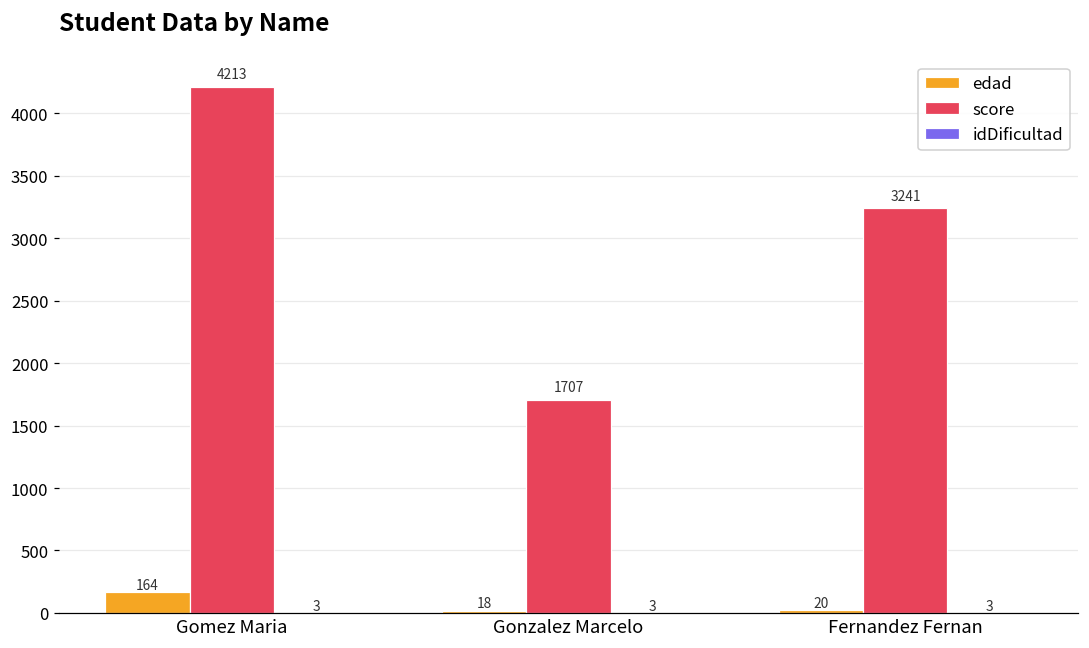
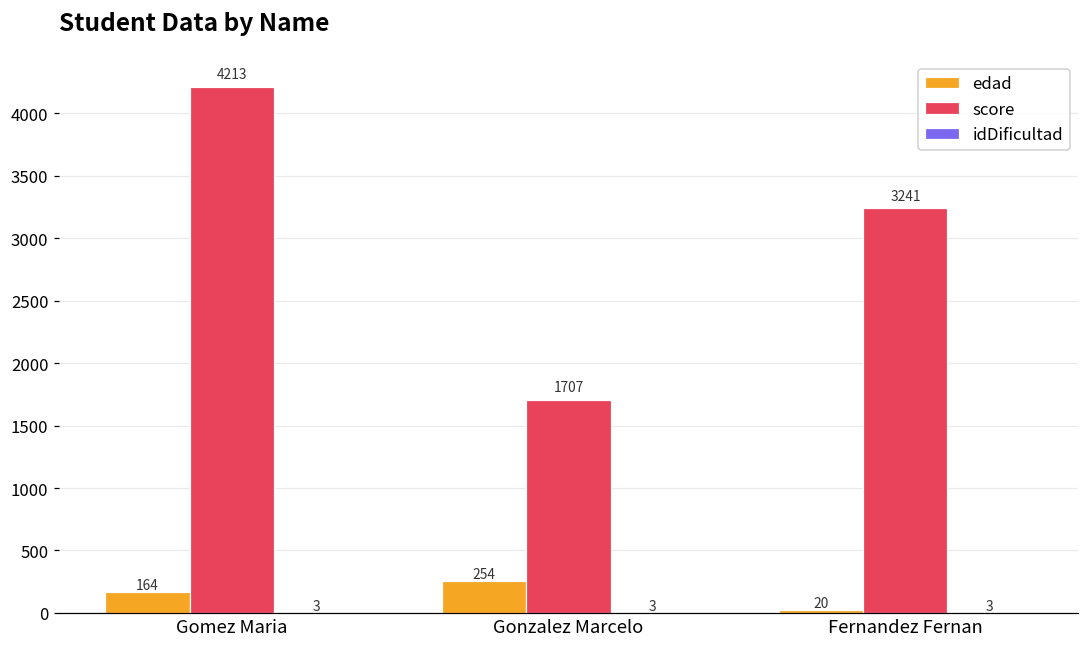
  {
    "edad": {
      "Gomez Maria": 164,
-     "Gonzalez Marcelo": 18,
+     "Gonzalez Marcelo": 254,
      "Fernandez Fernan": 20
    },
    "score": {
      "Gomez Maria": 4213,
      "Gonzalez Marcelo": 1707,
      "Fernandez Fernan": 3241
    },
    "idDificultad": {
      "Gomez Maria": 3,
      "Gonzalez Marcelo": 3,
      "Fernandez Fernan": 3
    }
  }
